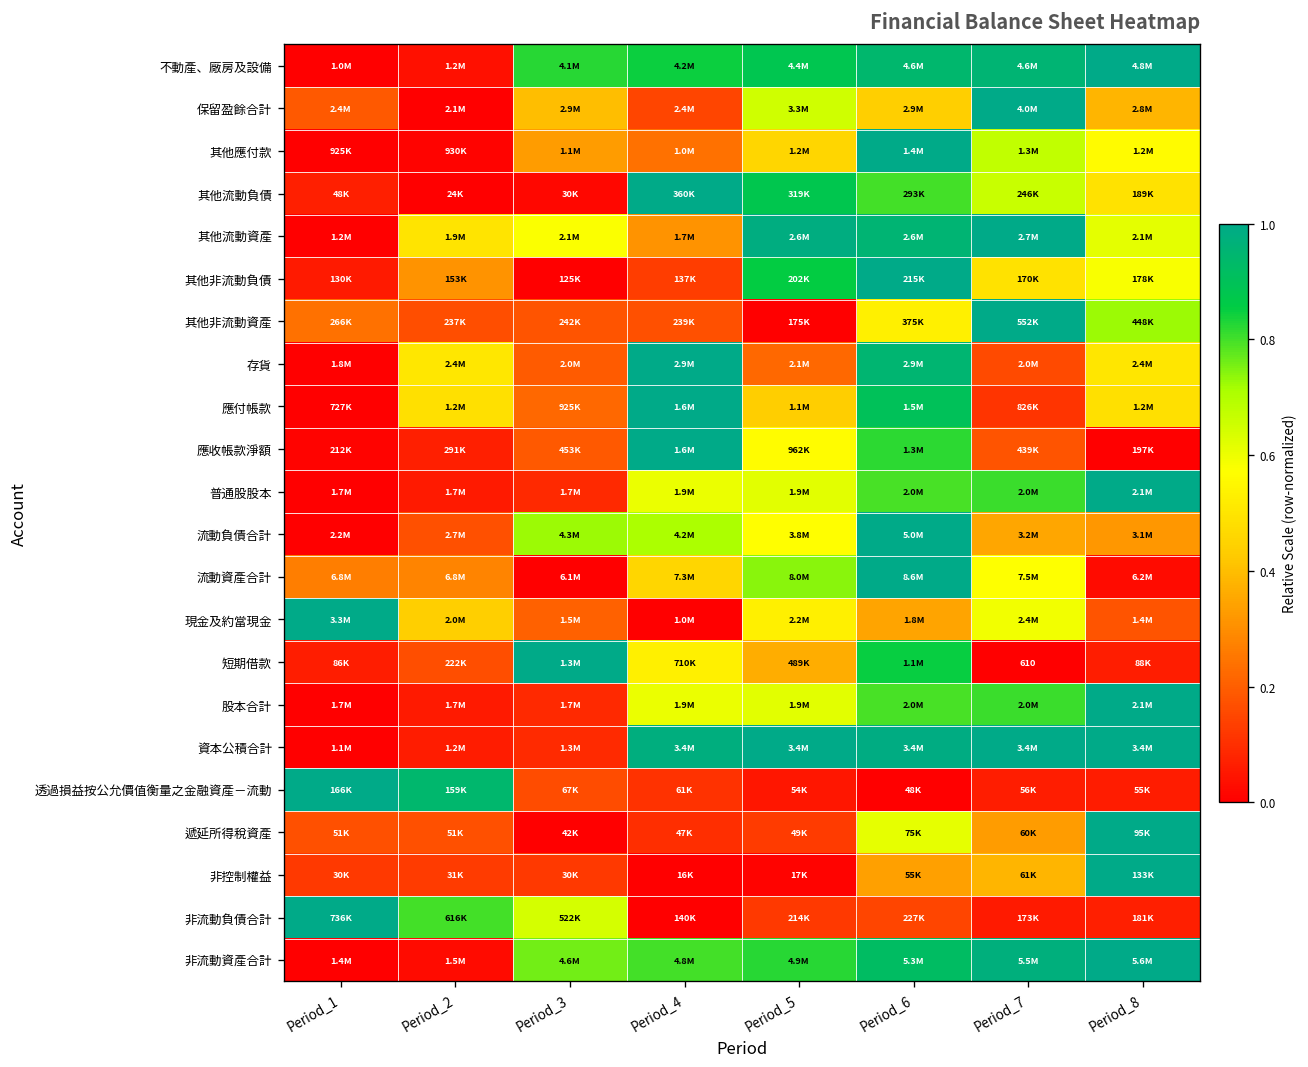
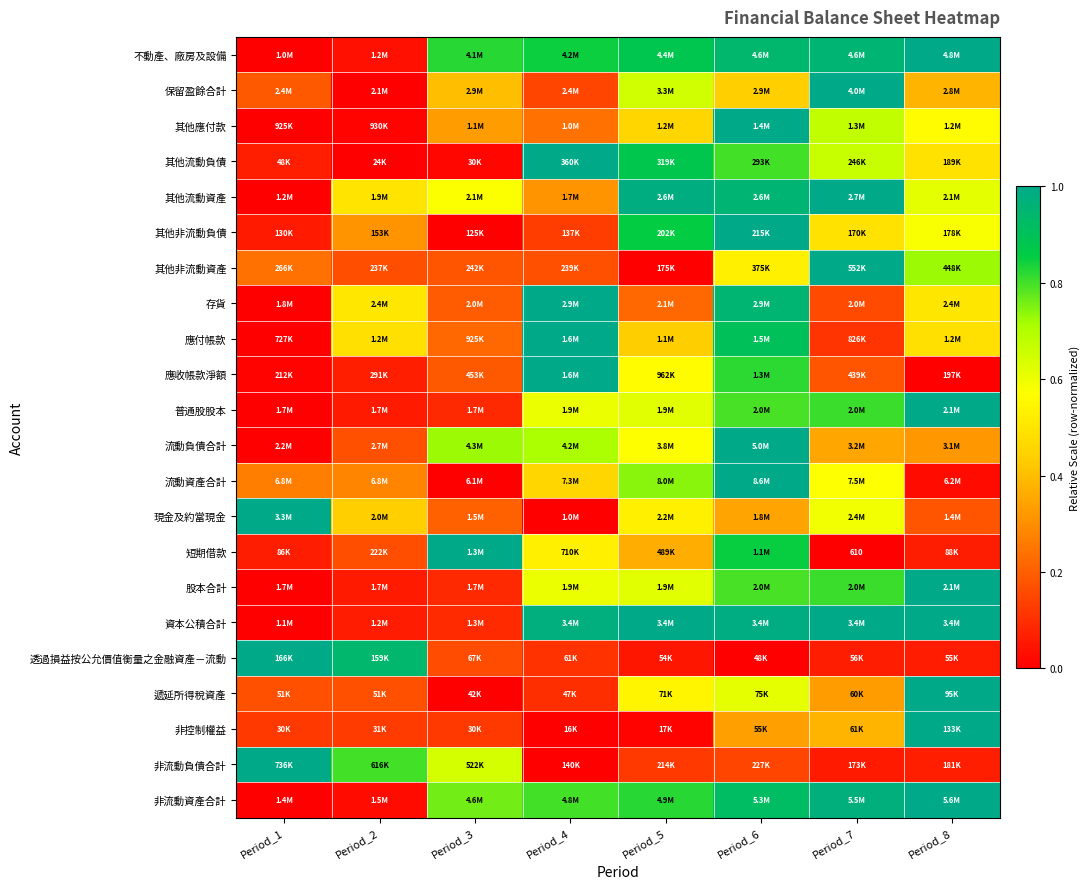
  {
    "不動產、廠房及設備": {
      "Period_1": "1.0M",
      "Period_2": "1.2M",
      "Period_3": "4.1M",
      "Period_4": "4.2M",
      "Period_5": "4.4M",
      "Period_6": "4.6M",
      "Period_7": "4.6M",
      "Period_8": "4.8M"
    },
    "保留盈餘合計": {
      "Period_1": "2.4M",
      "Period_2": "2.1M",
      "Period_3": "2.9M",
      "Period_4": "2.4M",
      "Period_5": "3.3M",
      "Period_6": "2.9M",
      "Period_7": "4.0M",
      "Period_8": "2.8M"
    },
    "其他應付款": {
      "Period_1": "925K",
      "Period_2": "930K",
      "Period_3": "1.1M",
      "Period_4": "1.0M",
      "Period_5": "1.2M",
      "Period_6": "1.4M",
      "Period_7": "1.3M",
      "Period_8": "1.2M"
    },
    "其他流動負債": {
      "Period_1": "48K",
      "Period_2": "24K",
      "Period_3": "30K",
      "Period_4": "360K",
      "Period_5": "319K",
      "Period_6": "293K",
      "Period_7": "246K",
      "Period_8": "189K"
    },
    "其他流動資產": {
      "Period_1": "1.2M",
      "Period_2": "1.9M",
      "Period_3": "2.1M",
      "Period_4": "1.7M",
      "Period_5": "2.6M",
      "Period_6": "2.6M",
      "Period_7": "2.7M",
      "Period_8": "2.1M"
    },
    "其他非流動負債": {
      "Period_1": "130K",
      "Period_2": "153K",
      "Period_3": "125K",
      "Period_4": "137K",
      "Period_5": "202K",
      "Period_6": "215K",
      "Period_7": "170K",
      "Period_8": "178K"
    },
    "其他非流動資產": {
      "Period_1": "266K",
      "Period_2": "237K",
      "Period_3": "242K",
      "Period_4": "239K",
      "Period_5": "175K",
      "Period_6": "375K",
      "Period_7": "552K",
      "Period_8": "448K"
    },
    "存貨": {
      "Period_1": "1.8M",
      "Period_2": "2.4M",
      "Period_3": "2.0M",
      "Period_4": "2.9M",
      "Period_5": "2.1M",
      "Period_6": "2.9M",
      "Period_7": "2.0M",
      "Period_8": "2.4M"
    },
    "應付帳款": {
      "Period_1": "727K",
      "Period_2": "1.2M",
      "Period_3": "925K",
      "Period_4": "1.6M",
      "Period_5": "1.1M",
      "Period_6": "1.5M",
      "Period_7": "826K",
      "Period_8": "1.2M"
    },
    "應收帳款淨額": {
      "Period_1": "212K",
      "Period_2": "291K",
      "Period_3": "453K",
      "Period_4": "1.6M",
      "Period_5": "962K",
      "Period_6": "1.3M",
      "Period_7": "439K",
      "Period_8": "197K"
    },
    "普通股股本": {
      "Period_1": "1.7M",
      "Period_2": "1.7M",
      "Period_3": "1.7M",
      "Period_4": "1.9M",
      "Period_5": "1.9M",
      "Period_6": "2.0M",
      "Period_7": "2.0M",
      "Period_8": "2.1M"
    },
    "流動負債合計": {
      "Period_1": "2.2M",
      "Period_2": "2.7M",
      "Period_3": "4.3M",
      "Period_4": "4.2M",
      "Period_5": "3.8M",
      "Period_6": "5.0M",
      "Period_7": "3.2M",
      "Period_8": "3.1M"
    },
    "流動資產合計": {
      "Period_1": "6.8M",
      "Period_2": "6.8M",
      "Period_3": "6.1M",
      "Period_4": "7.3M",
      "Period_5": "8.0M",
      "Period_6": "8.6M",
      "Period_7": "7.5M",
      "Period_8": "6.2M"
    },
    "現金及約當現金": {
      "Period_1": "3.3M",
      "Period_2": "2.0M",
      "Period_3": "1.5M",
      "Period_4": "1.0M",
      "Period_5": "2.2M",
      "Period_6": "1.8M",
      "Period_7": "2.4M",
      "Period_8": "1.4M"
    },
    "短期借款": {
      "Period_1": "86K",
      "Period_2": "222K",
      "Period_3": "1.3M",
      "Period_4": "710K",
      "Period_5": "489K",
      "Period_6": "1.1M",
      "Period_7": "610",
      "Period_8": "88K"
    },
    "股本合計": {
      "Period_1": "1.7M",
      "Period_2": "1.7M",
      "Period_3": "1.7M",
      "Period_4": "1.9M",
      "Period_5": "1.9M",
      "Period_6": "2.0M",
      "Period_7": "2.0M",
      "Period_8": "2.1M"
    },
    "資本公積合計": {
      "Period_1": "1.1M",
      "Period_2": "1.2M",
      "Period_3": "1.3M",
      "Period_4": "3.4M",
      "Period_5": "3.4M",
      "Period_6": "3.4M",
      "Period_7": "3.4M",
      "Period_8": "3.4M"
    },
    "透過損益按公允價值衡量之金融資產－流動": {
      "Period_1": "166K",
      "Period_2": "159K",
      "Period_3": "67K",
      "Period_4": "61K",
      "Period_5": "54K",
      "Period_6": "48K",
      "Period_7": "56K",
      "Period_8": "55K"
    },
    "遞延所得稅資產": {
      "Period_1": "51K",
      "Period_2": "51K",
      "Period_3": "42K",
      "Period_4": "47K",
-     "Period_5": "49K",
+     "Period_5": "71K",
      "Period_6": "75K",
      "Period_7": "60K",
      "Period_8": "95K"
    },
    "非控制權益": {
      "Period_1": "30K",
      "Period_2": "31K",
      "Period_3": "30K",
      "Period_4": "16K",
      "Period_5": "17K",
      "Period_6": "55K",
      "Period_7": "61K",
      "Period_8": "133K"
    },
    "非流動負債合計": {
      "Period_1": "736K",
      "Period_2": "616K",
      "Period_3": "522K",
      "Period_4": "140K",
      "Period_5": "214K",
      "Period_6": "227K",
      "Period_7": "173K",
      "Period_8": "181K"
    },
    "非流動資產合計": {
      "Period_1": "1.4M",
      "Period_2": "1.5M",
      "Period_3": "4.6M",
      "Period_4": "4.8M",
      "Period_5": "4.9M",
      "Period_6": "5.3M",
      "Period_7": "5.5M",
      "Period_8": "5.6M"
    }
  }
